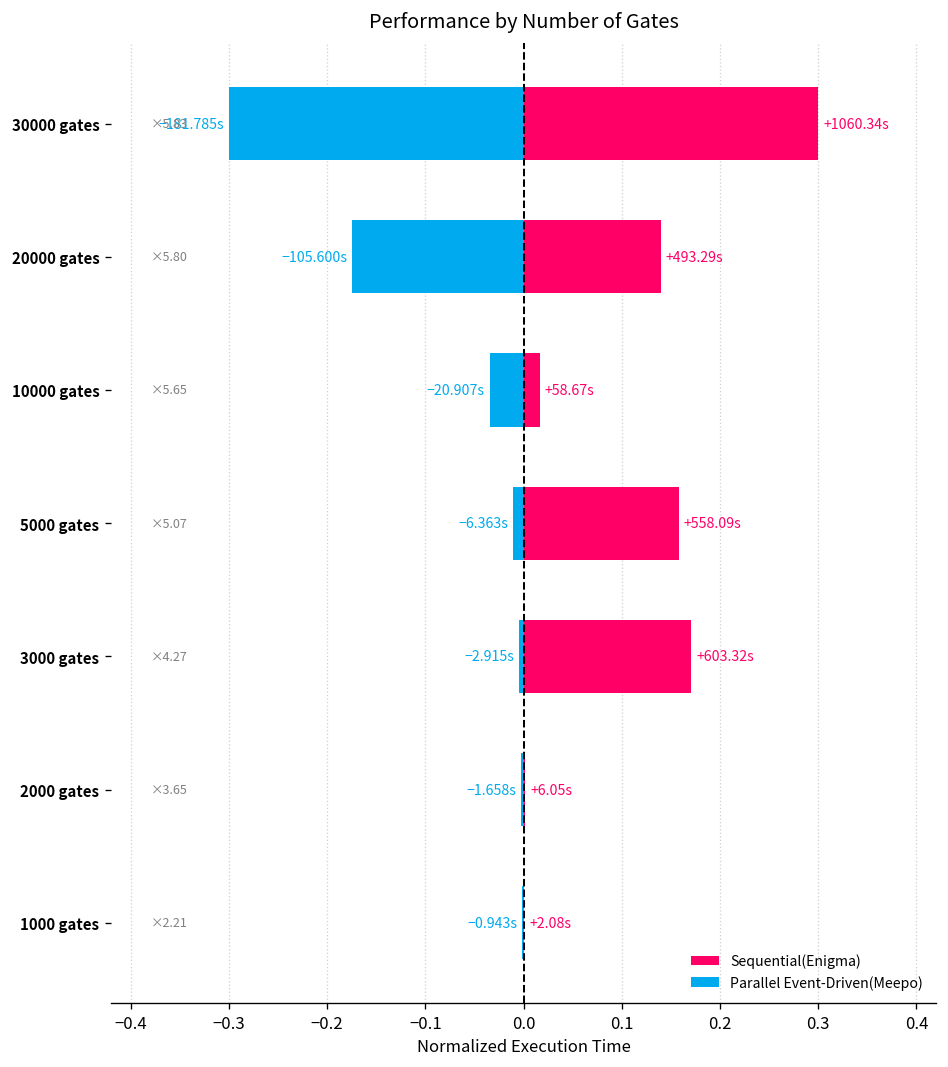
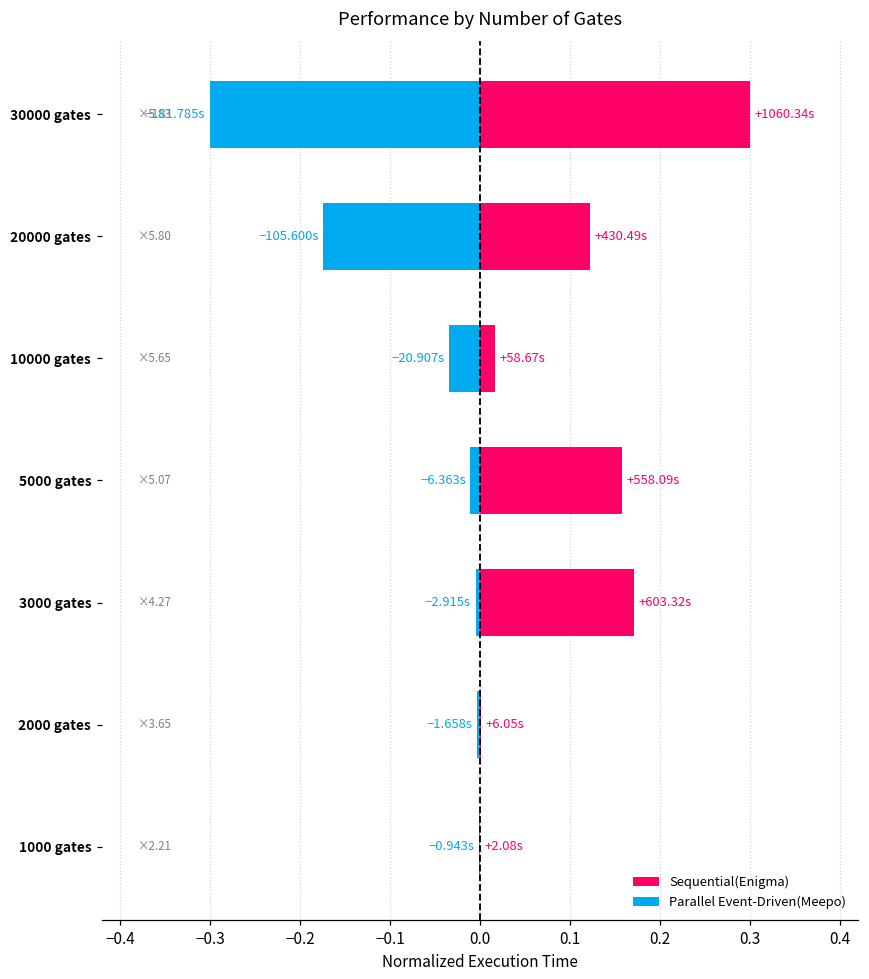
  {
    "Sequential(Enigma)": {
-     "20000 gates": "+493.29s"
+     "20000 gates": "+430.49s"
    }
  }
